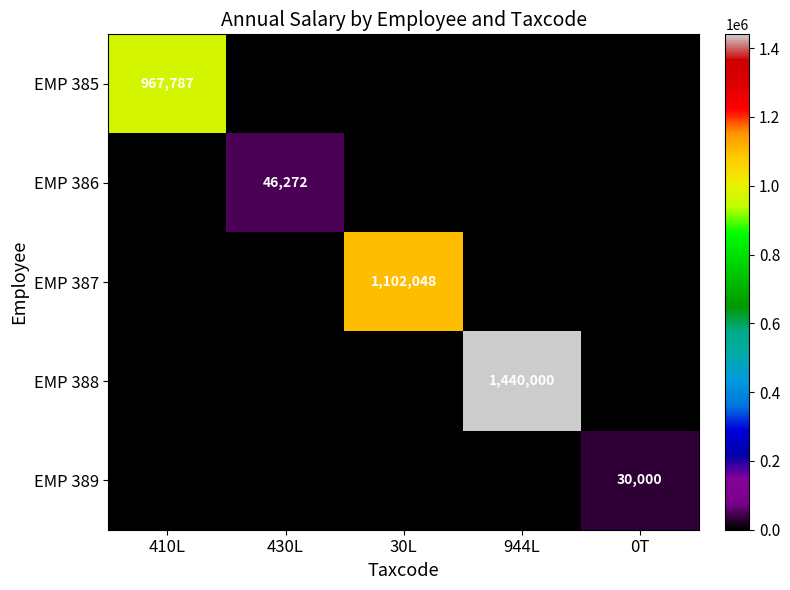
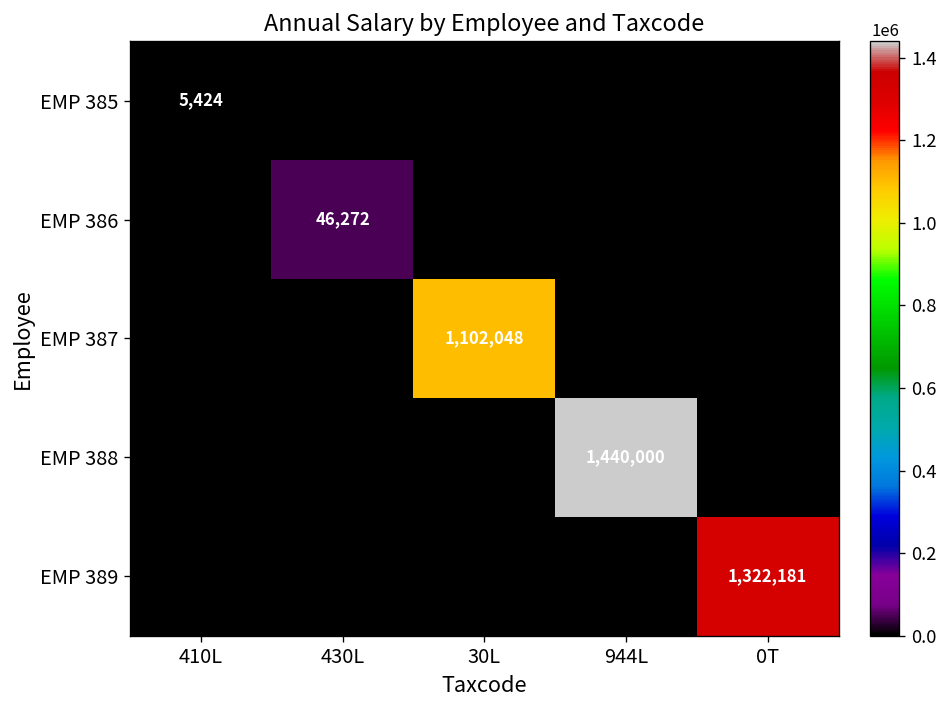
  {
    "EMP 385": {
-     "410L": "967,787"
+     "410L": "5,424"
    },
    "EMP 386": {
      "430L": "46,272"
    },
    "EMP 387": {
      "30L": "1,102,048"
    },
    "EMP 388": {
      "944L": "1,440,000"
    },
    "EMP 389": {
-     "0T": "30,000"
+     "0T": "1,322,181"
    }
  }
